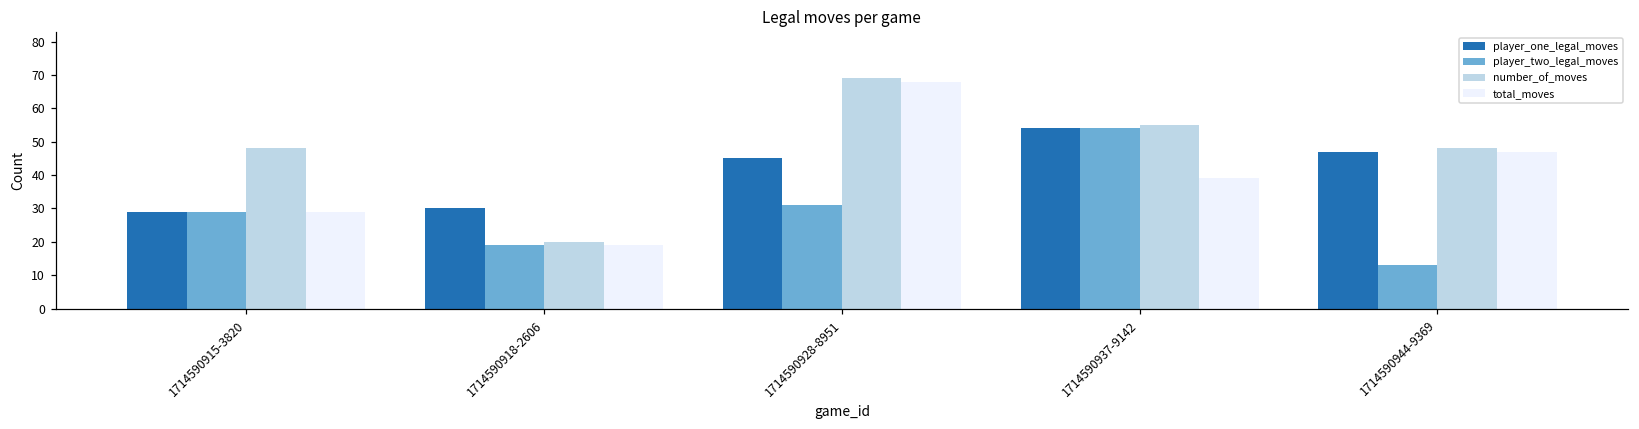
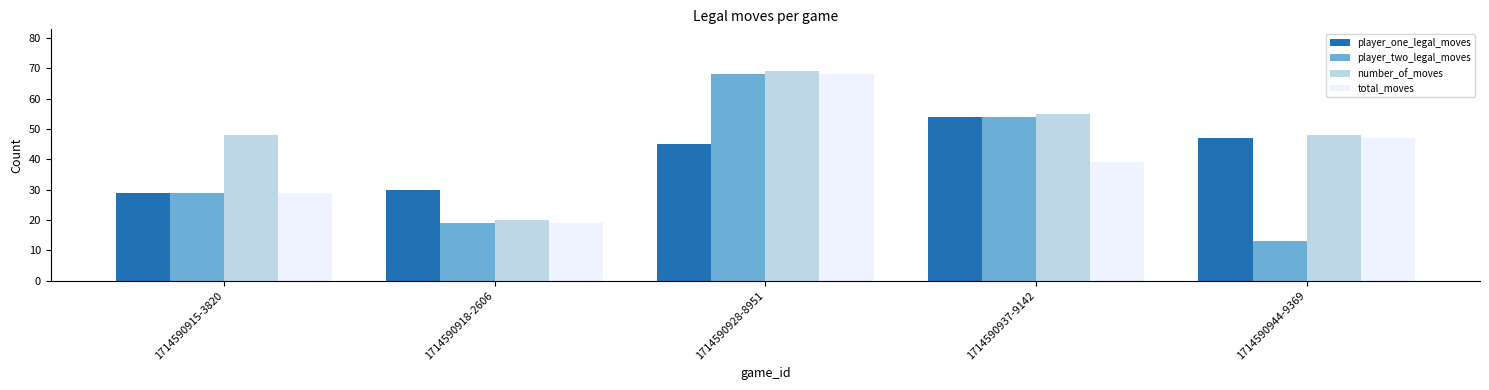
  {
    "player_one_legal_moves": {
      "1714590915-3820": 29,
      "1714590918-2606": 30,
      "1714590928-8951": 45,
      "1714590937-9142": 54,
      "1714590944-9369": 47
    },
    "player_two_legal_moves": {
      "1714590915-3820": 29,
      "1714590918-2606": 19,
-     "1714590928-8951": 31,
+     "1714590928-8951": 68,
      "1714590937-9142": 54,
      "1714590944-9369": 13
    },
    "number_of_moves": {
      "1714590915-3820": 48,
      "1714590918-2606": 20,
      "1714590928-8951": 69,
      "1714590937-9142": 55,
      "1714590944-9369": 48
    },
    "total_moves": {
      "1714590915-3820": 29,
      "1714590918-2606": 19,
      "1714590928-8951": 68,
      "1714590937-9142": 39,
      "1714590944-9369": 47
    }
  }
